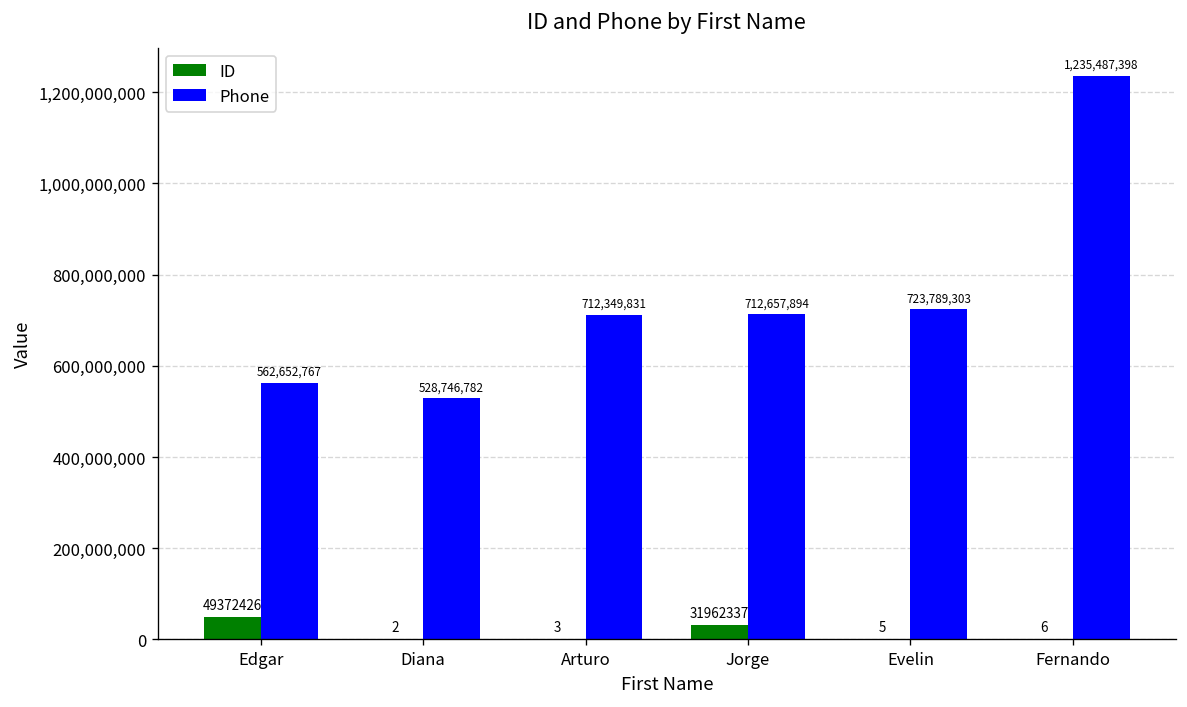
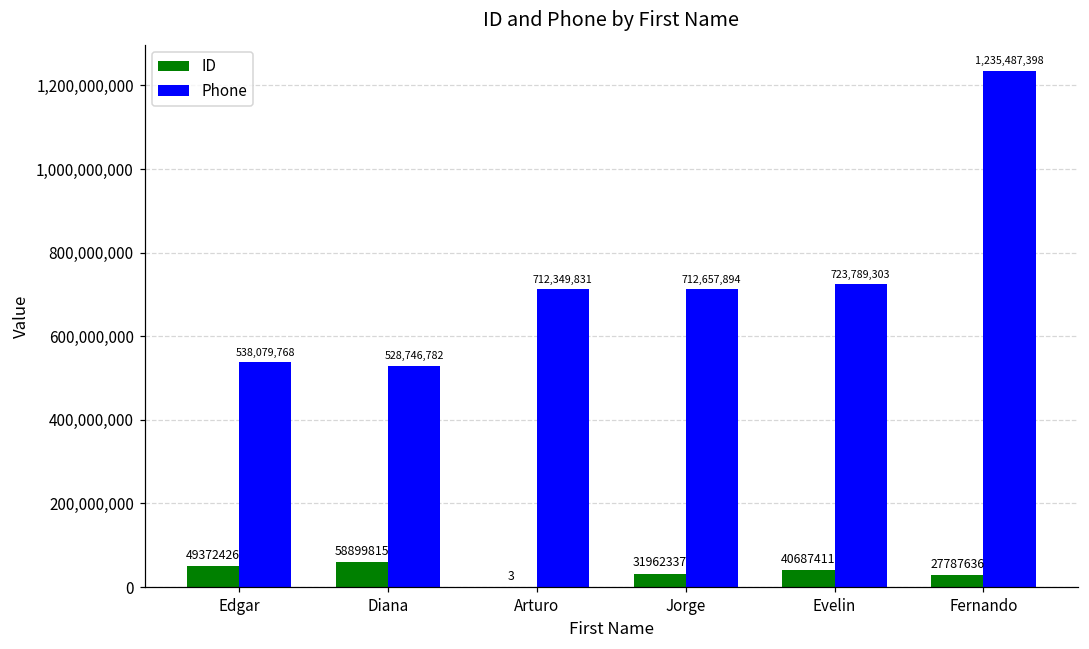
  {
    "ID": {
      "Edgar": "49372426",
-     "Diana": "2",
+     "Diana": "58899815",
      "Arturo": "3",
      "Jorge": "31962337",
-     "Evelin": "5",
-     "Fernando": "6"
+     "Evelin": "40687411",
+     "Fernando": "27787636"
    },
    "Phone": {
-     "Edgar": "562,652,767",
+     "Edgar": "538,079,768",
      "Diana": "528,746,782",
      "Arturo": "712,349,831",
      "Jorge": "712,657,894",
      "Evelin": "723,789,303",
      "Fernando": "1,235,487,398"
    }
  }
